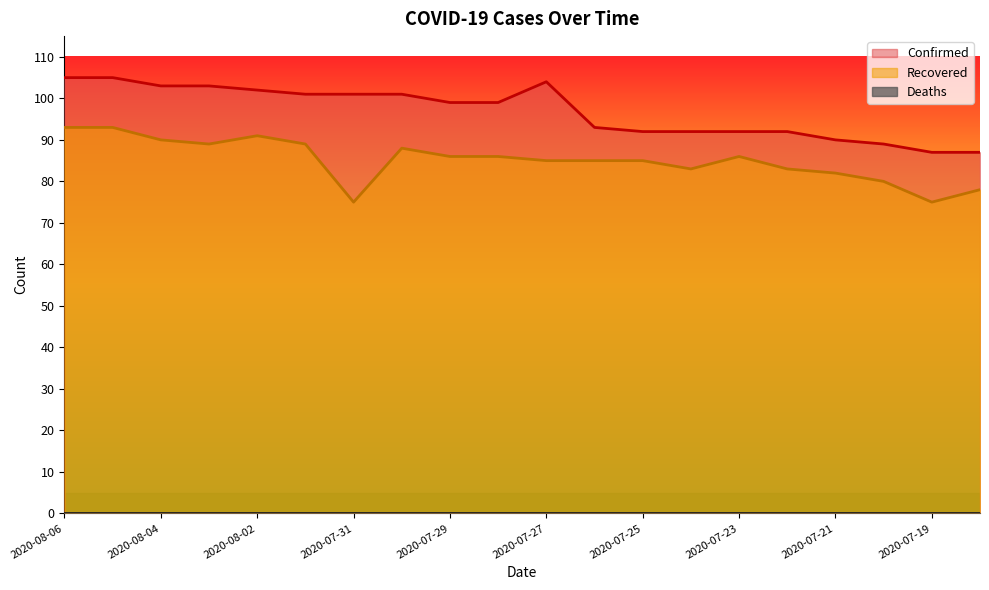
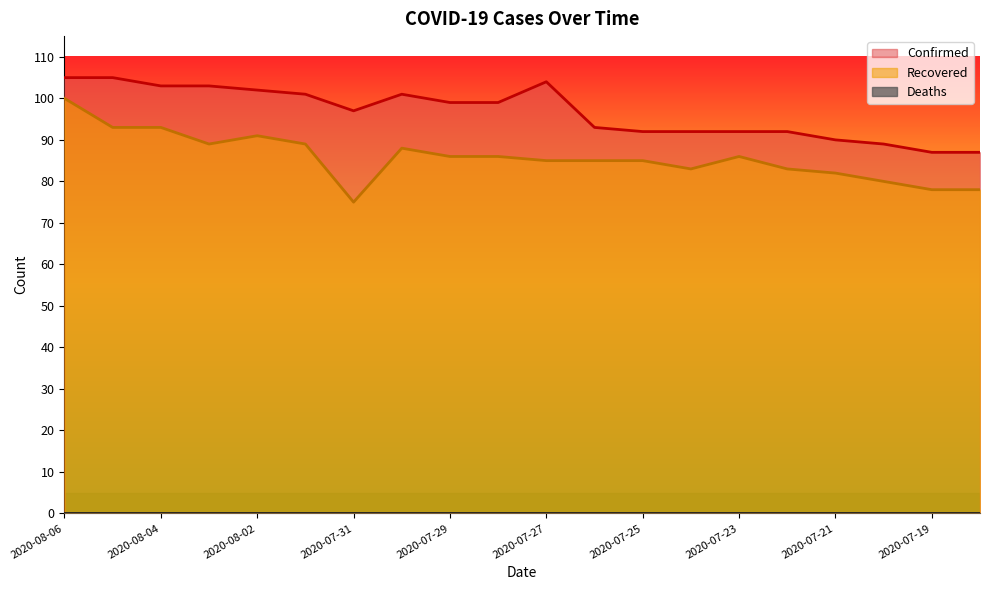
  {
    "Confirmed": {
      "2020-08-06": 105,
      "2020-08-04": 103,
      "2020-08-02": 102,
-     "2020-07-31": 101,
+     "2020-07-31": 97,
      "2020-07-29": 99,
      "2020-07-27": 104,
      "2020-07-25": 92,
      "2020-07-23": 92,
      "2020-07-21": 90,
      "2020-07-19": 87
    },
    "Recovered": {
-     "2020-08-06": 93,
-     "2020-08-04": 90,
+     "2020-08-06": 100,
+     "2020-08-04": 93,
      "2020-08-02": 91,
      "2020-07-31": 75,
      "2020-07-29": 86,
      "2020-07-27": 85,
      "2020-07-25": 85,
      "2020-07-23": 86,
      "2020-07-21": 82,
-     "2020-07-19": 75
+     "2020-07-19": 78
    }
  }
